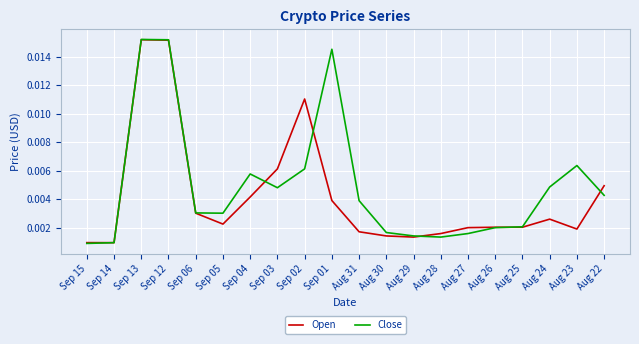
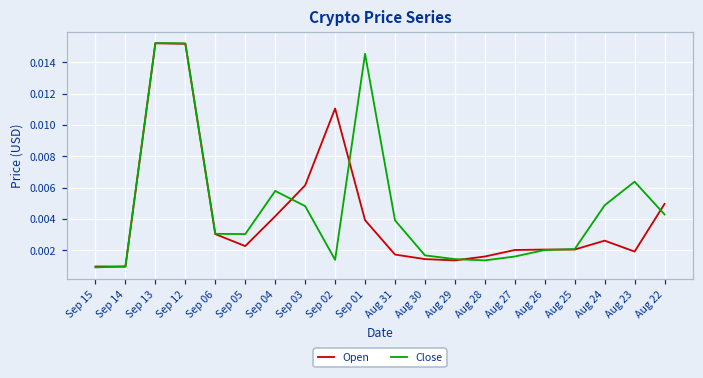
  {
    "Open": {
      "Sep 05": 0.0023,
      "Sep 04": 0.0042,
      "Sep 03": 0.0061,
      "Sep 02": 0.0110,
      "Sep 01": 0.0039,
      "Aug 31": 0.0017,
      "Aug 30": 0.0014,
      "Aug 28": 0.0016,
      "Aug 27": 0.0020,
      "Aug 24": 0.0026,
      "Aug 23": 0.0019,
      "Aug 22": 0.0050
    },
    "Close": {
      "Sep 05": 0.0030,
      "Sep 04": 0.0058,
      "Sep 03": 0.0048,
-     "Sep 02": 0.0061,
+     "Sep 02": 0.0014,
      "Sep 01": 0.0145,
      "Aug 31": 0.0039,
      "Aug 30": 0.0017,
      "Aug 28": 0.0014,
      "Aug 27": 0.0016,
      "Aug 24": 0.0049,
      "Aug 23": 0.0064,
      "Aug 22": 0.0043
    }
  }
